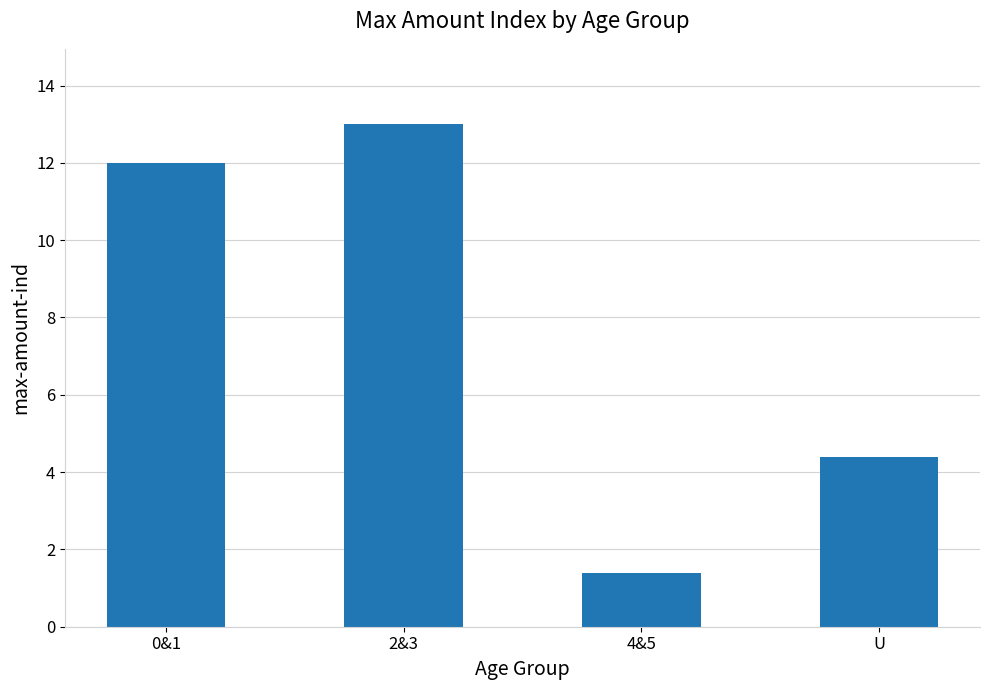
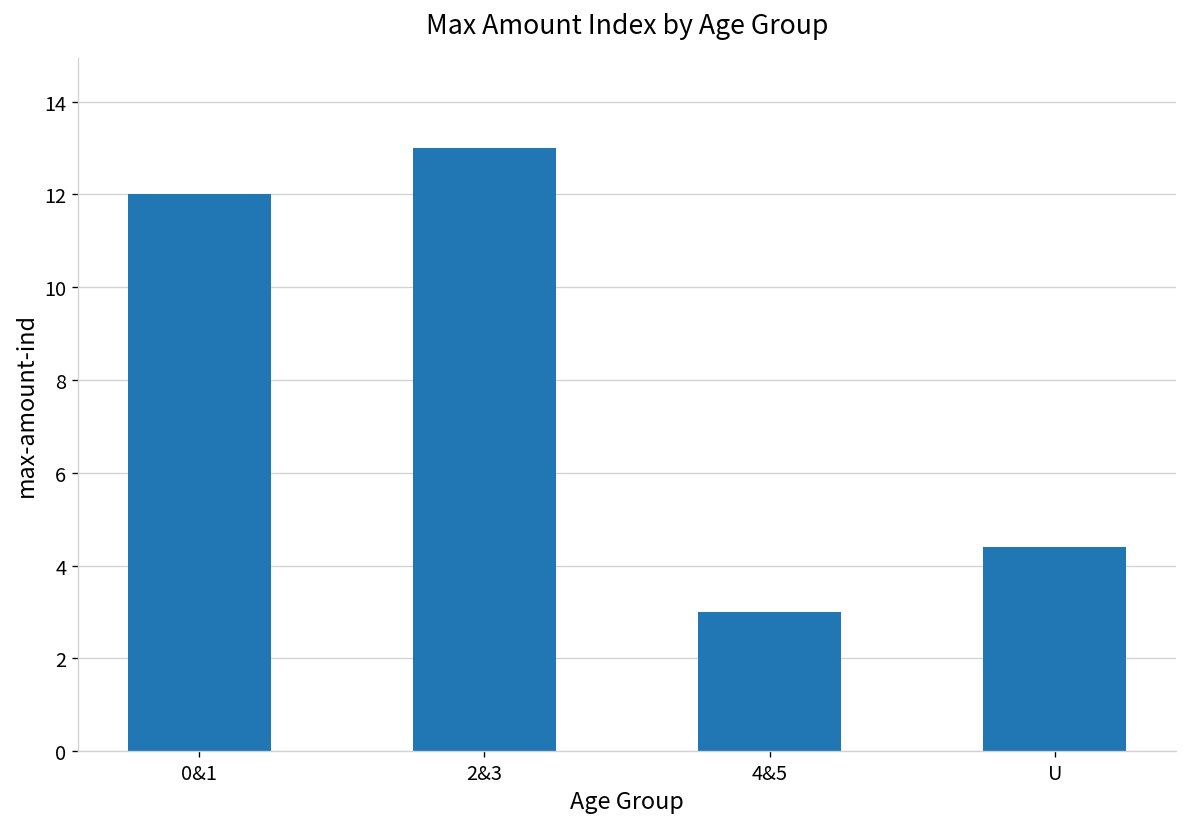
  {
    "0&1": 12.0,
    "2&3": 13.0,
-   "4&5": 1.4,
+   "4&5": 3.0,
    "U": 4.4
  }
